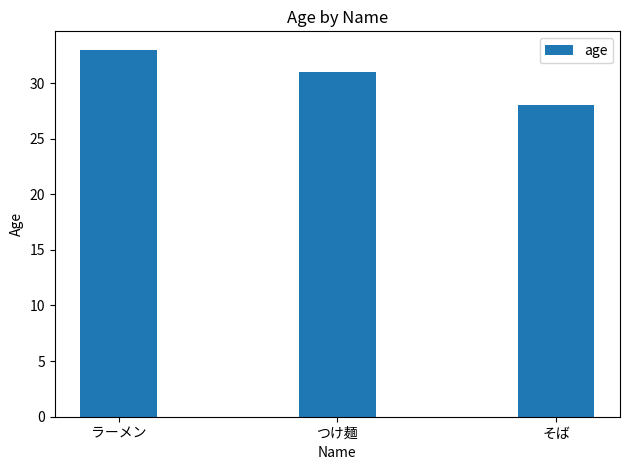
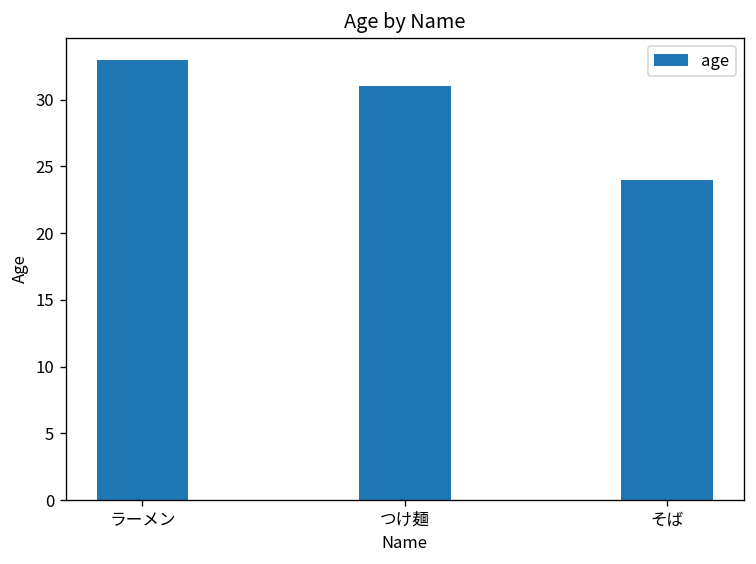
  {
    "ラーメン": 33,
    "つけ麺": 31,
-   "そば": 28
+   "そば": 24
  }
